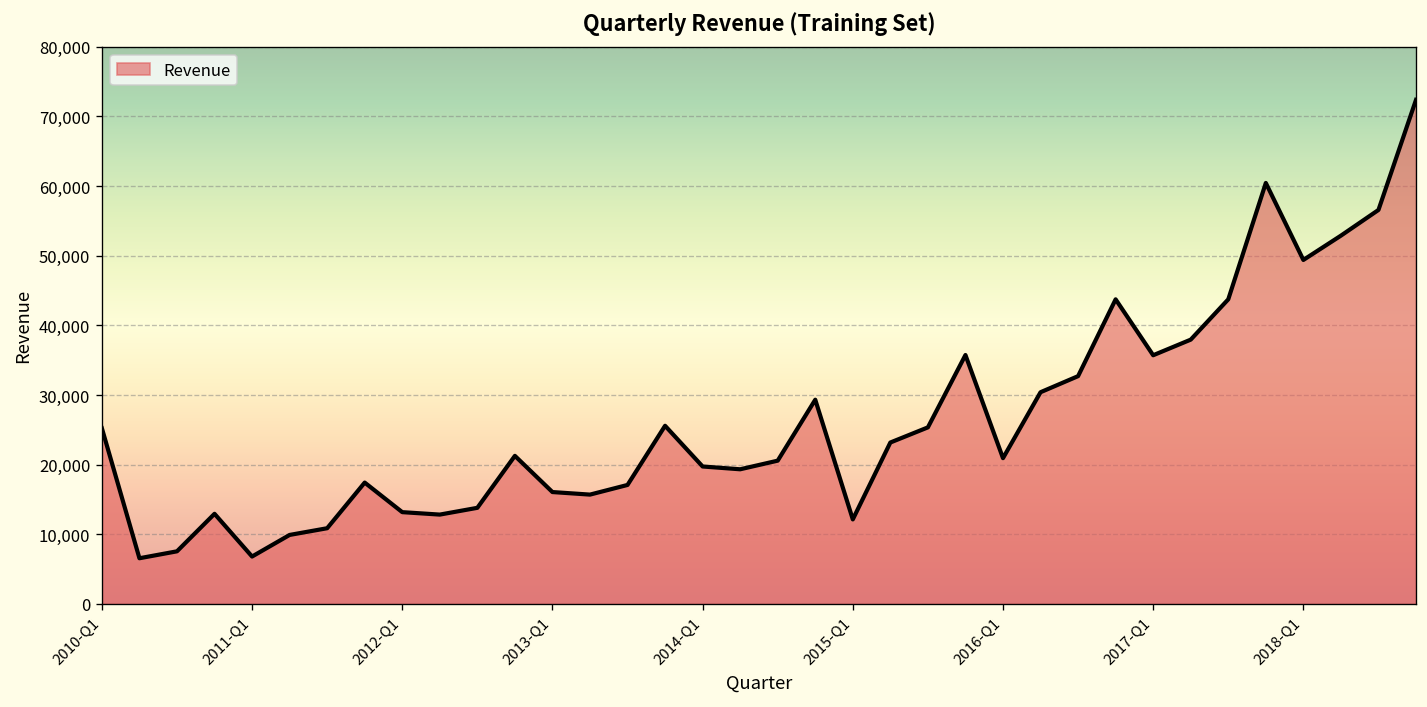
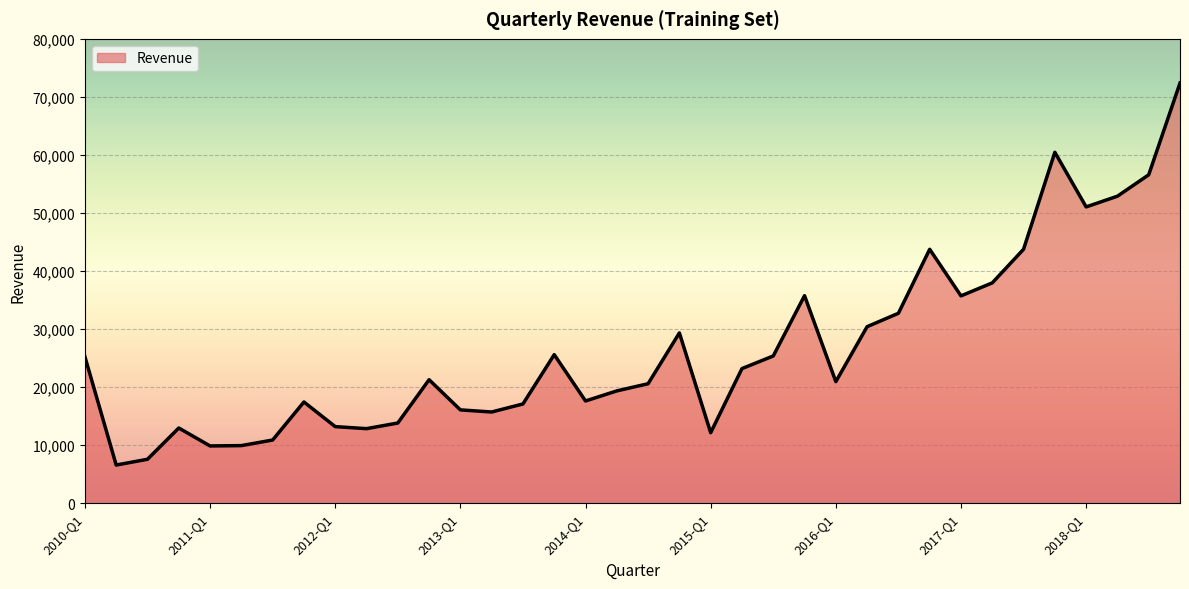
  {
    "2010-Q1": "25,000",
-   "2011-Q1": "7,000",
+   "2011-Q1": "10,000",
    "2012-Q1": "13,000",
    "2013-Q1": "16,000",
-   "2014-Q1": "20,000",
+   "2014-Q1": "18,000",
    "2015-Q1": "12,000",
    "2016-Q1": "21,000",
    "2017-Q1": "36,000",
-   "2018-Q1": "49,000"
+   "2018-Q1": "51,000"
  }
